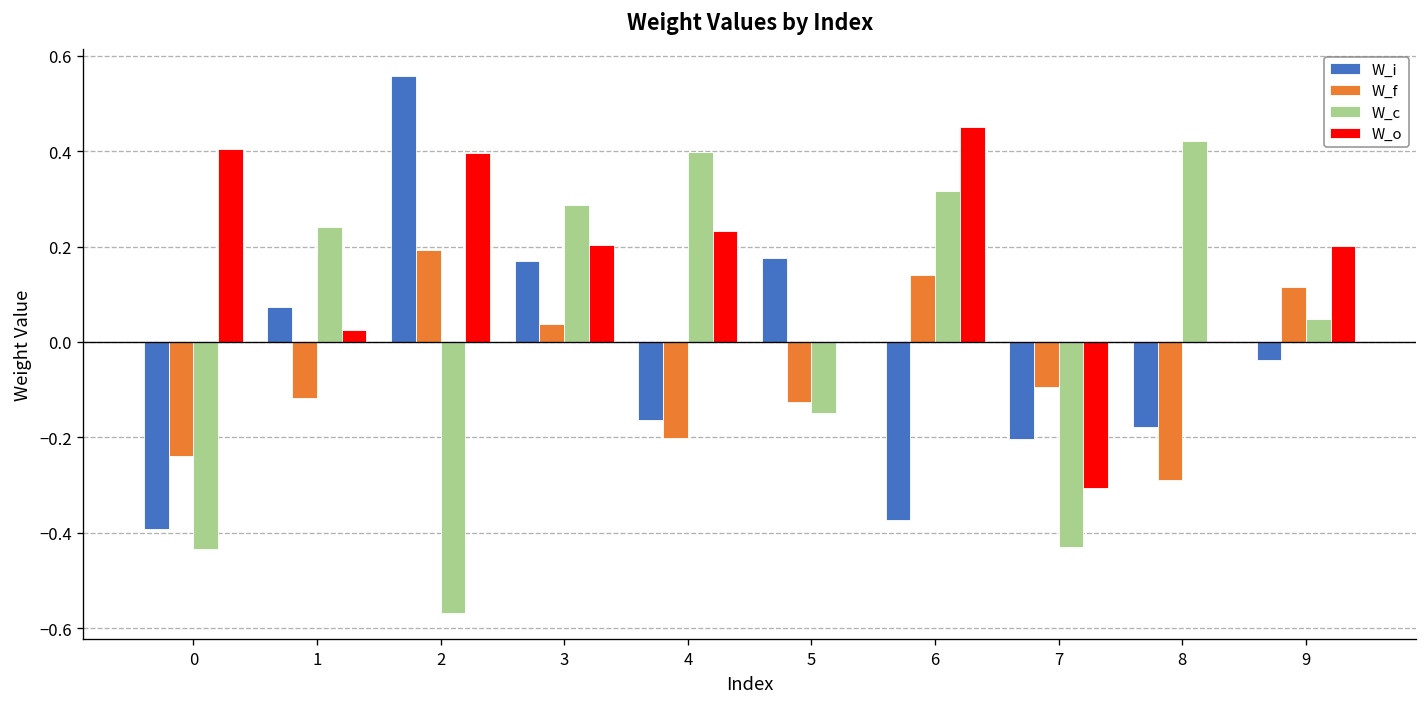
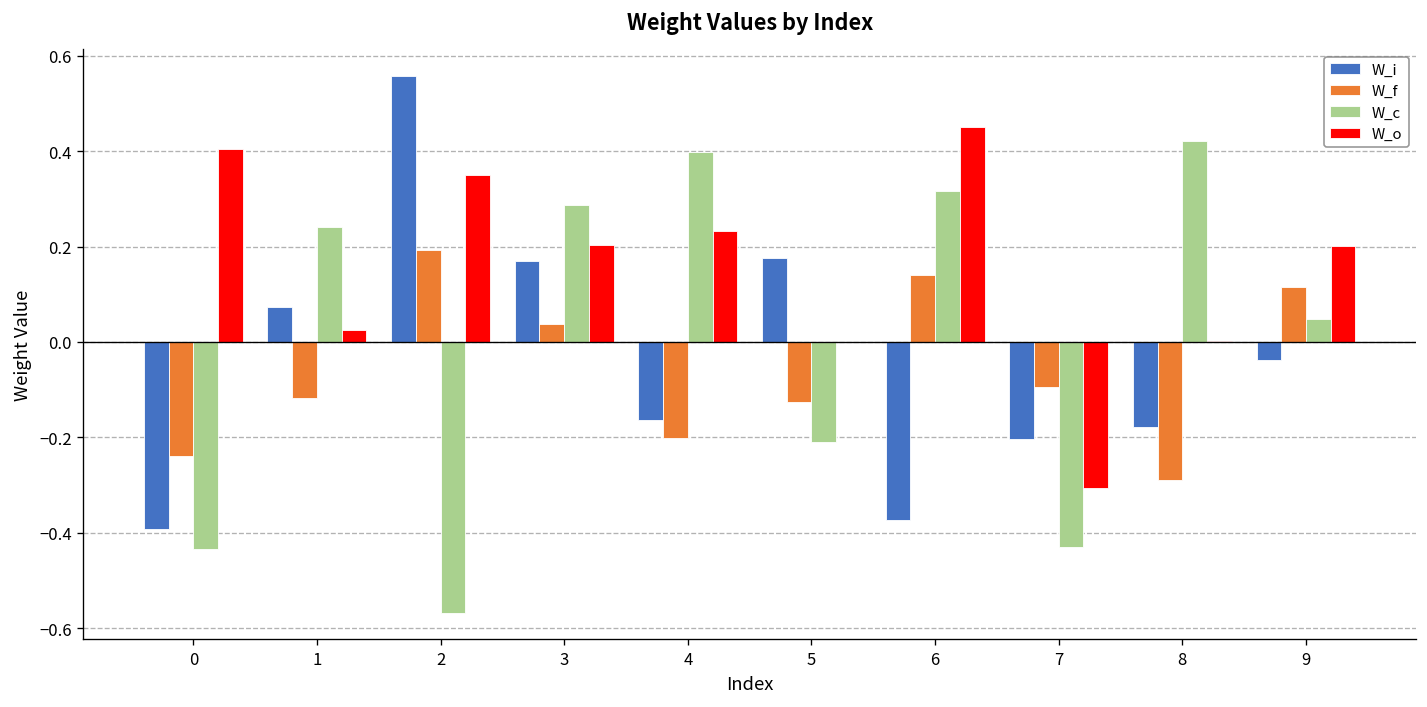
  {
    "W_i": {
      "0": -0.39,
      "1": 0.07,
      "2": 0.56,
      "3": 0.17,
      "4": -0.16,
      "5": 0.18,
      "6": -0.37,
      "7": -0.20,
      "8": -0.18,
      "9": -0.04
    },
    "W_f": {
      "0": -0.24,
      "1": -0.12,
      "2": 0.19,
      "3": 0.04,
      "4": -0.20,
      "5": -0.13,
      "6": 0.14,
      "7": -0.09,
      "8": -0.29,
      "9": 0.12
    },
    "W_c": {
      "0": -0.43,
      "1": 0.24,
      "2": -0.57,
      "3": 0.29,
      "4": 0.40,
-     "5": -0.15,
+     "5": -0.21,
      "6": 0.32,
      "7": -0.43,
      "8": 0.42,
      "9": 0.05
    },
    "W_o": {
      "0": 0.40,
      "1": 0.03,
-     "2": 0.40,
+     "2": 0.35,
      "3": 0.20,
      "4": 0.23,
      "6": 0.45,
      "7": -0.31,
      "9": 0.20
    }
  }
